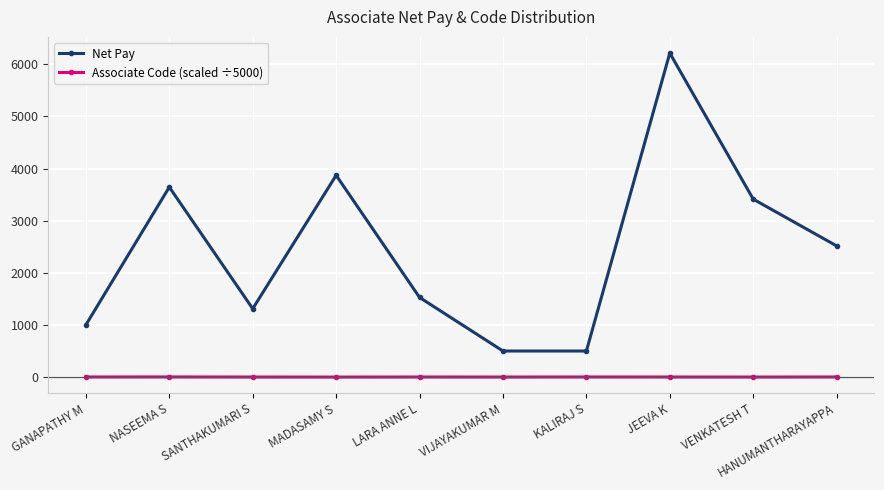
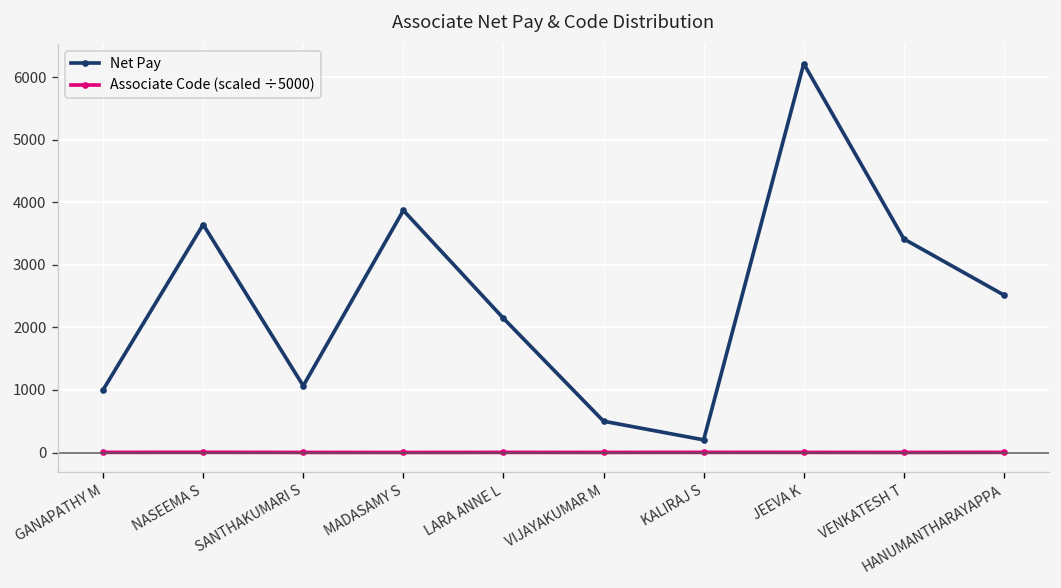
  {
    "Net Pay": {
      "GANAPATHY M": 1000,
      "NASEEMA S": 3600,
-     "SANTHAKUMARI S": 1300,
+     "SANTHAKUMARI S": 1100,
      "MADASAMY S": 3900,
-     "LARA ANNE L": 1500,
+     "LARA ANNE L": 2100,
      "VIJAYAKUMAR M": 500,
-     "KALIRAJ S": 500,
+     "KALIRAJ S": 200,
      "JEEVA K": 6200,
      "VENKATESH T": 3400,
      "HANUMANTHARAYAPPA": 2500
    },
    "Associate Code (scaled ÷5000)": {
      "GANAPATHY M": 0,
      "NASEEMA S": 0,
      "SANTHAKUMARI S": 0,
      "MADASAMY S": 0,
      "LARA ANNE L": 0,
      "VIJAYAKUMAR M": 0,
      "KALIRAJ S": 0,
      "JEEVA K": 0,
      "VENKATESH T": 0,
      "HANUMANTHARAYAPPA": 0
    }
  }
